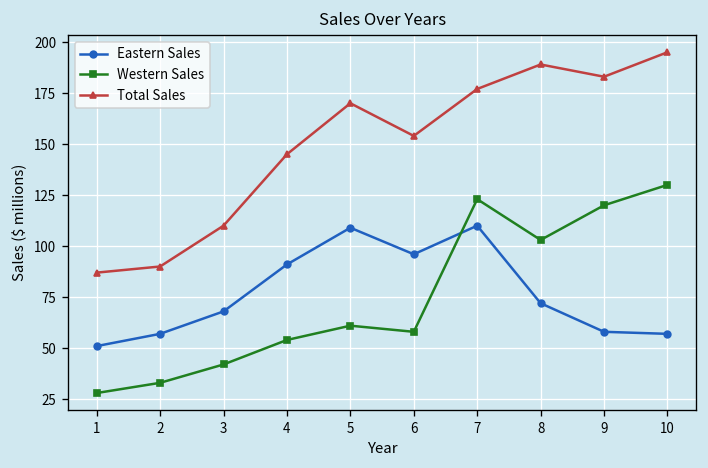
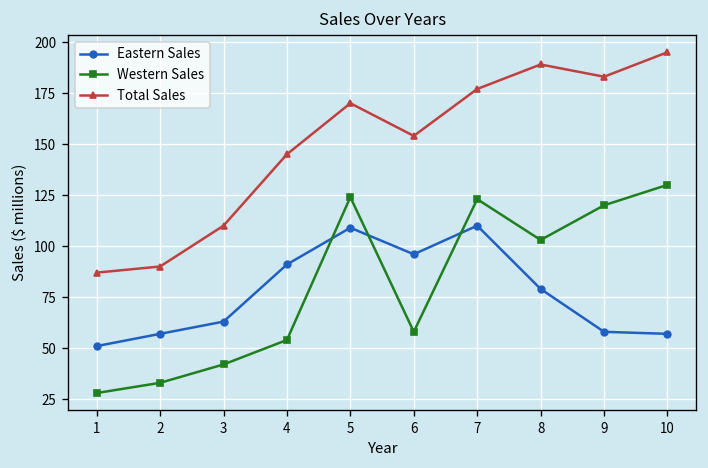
  {
    "Eastern Sales": {
      "1": 51,
      "2": 57,
-     "3": 68,
+     "3": 63,
      "4": 91,
      "5": 109,
      "6": 96,
      "7": 110,
-     "8": 72,
+     "8": 79,
      "9": 58,
      "10": 57
    },
    "Western Sales": {
      "1": 28,
      "2": 33,
      "3": 42,
      "4": 54,
-     "5": 61,
+     "5": 124,
      "6": 58,
      "7": 123,
      "8": 103,
      "9": 120,
      "10": 130
    },
    "Total Sales": {
      "1": 87,
      "2": 90,
      "3": 110,
      "4": 145,
      "5": 170,
      "6": 154,
      "7": 177,
      "8": 189,
      "9": 183,
      "10": 195
    }
  }
